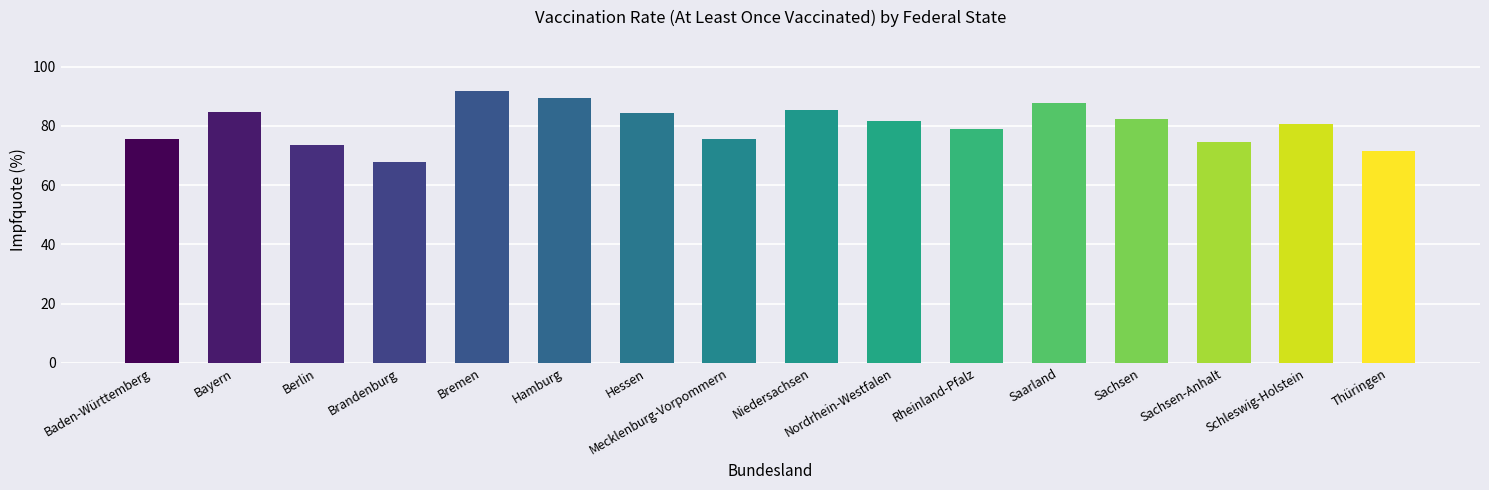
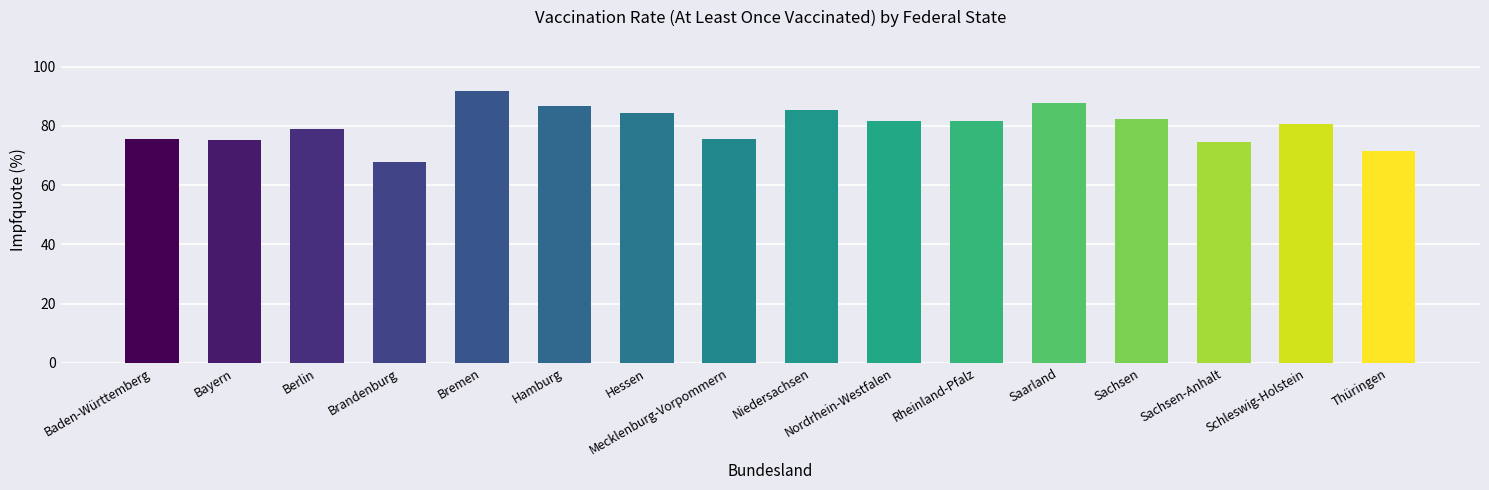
  {
    "Baden-Württemberg": 76,
-   "Bayern": 85,
-   "Berlin": 74,
+   "Bayern": 75,
+   "Berlin": 79,
    "Brandenburg": 68,
    "Bremen": 92,
-   "Hamburg": 90,
+   "Hamburg": 87,
    "Hessen": 85,
    "Mecklenburg-Vorpommern": 76,
    "Niedersachsen": 86,
    "Nordrhein-Westfalen": 82,
-   "Rheinland-Pfalz": 79,
+   "Rheinland-Pfalz": 82,
    "Saarland": 88,
    "Sachsen": 82,
    "Sachsen-Anhalt": 75,
    "Schleswig-Holstein": 81,
    "Thüringen": 72
  }
